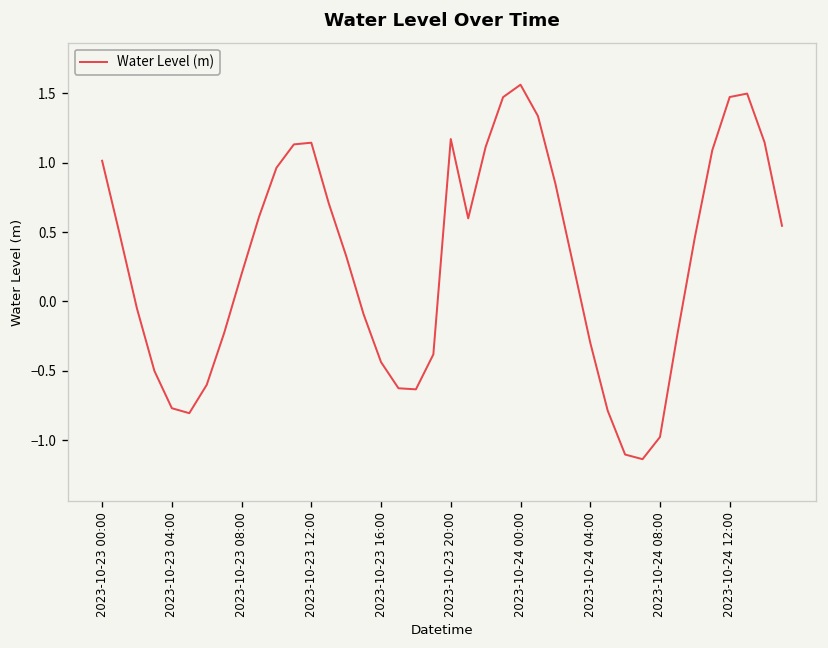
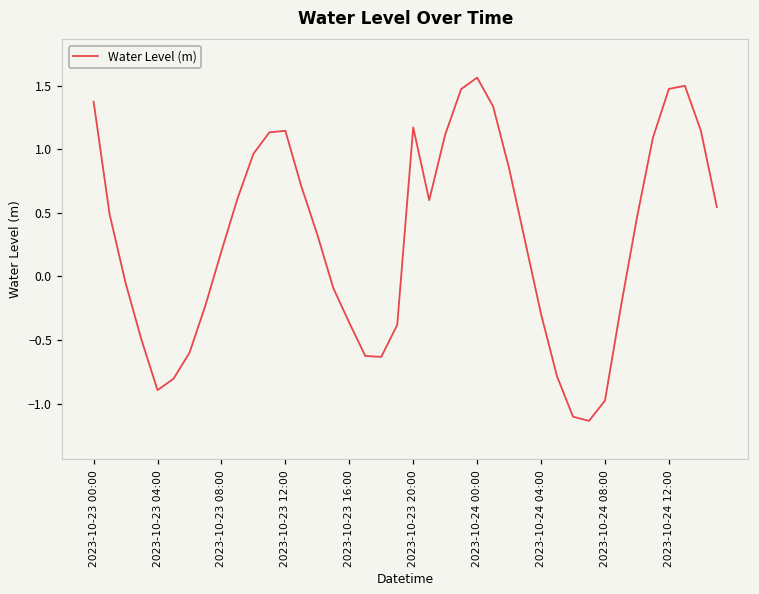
  {
-   "2023-10-23 00:00": 1.01,
-   "2023-10-23 04:00": -0.77,
+   "2023-10-23 00:00": 1.37,
+   "2023-10-23 04:00": -0.89,
    "2023-10-23 08:00": 0.20,
    "2023-10-23 12:00": 1.14,
-   "2023-10-23 16:00": -0.44,
+   "2023-10-23 16:00": -0.37,
    "2023-10-23 20:00": 1.17,
    "2023-10-24 00:00": 1.56,
    "2023-10-24 04:00": -0.30,
    "2023-10-24 08:00": -0.98,
    "2023-10-24 12:00": 1.47
  }
